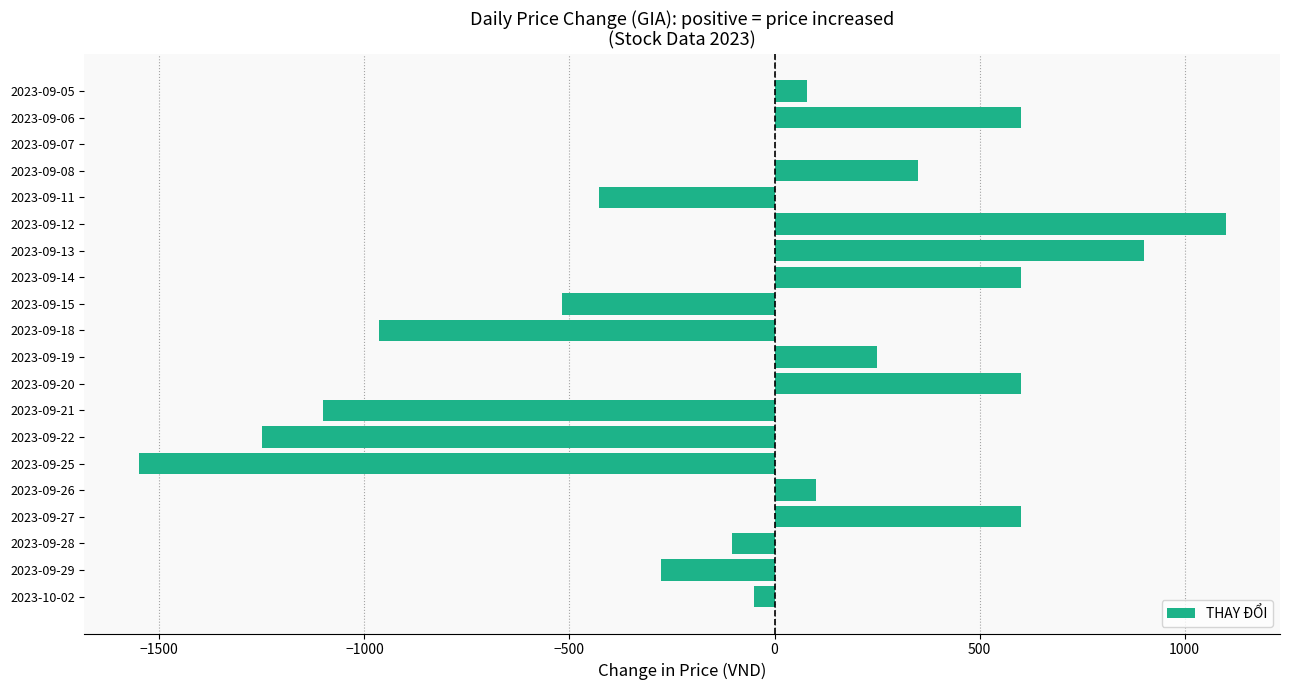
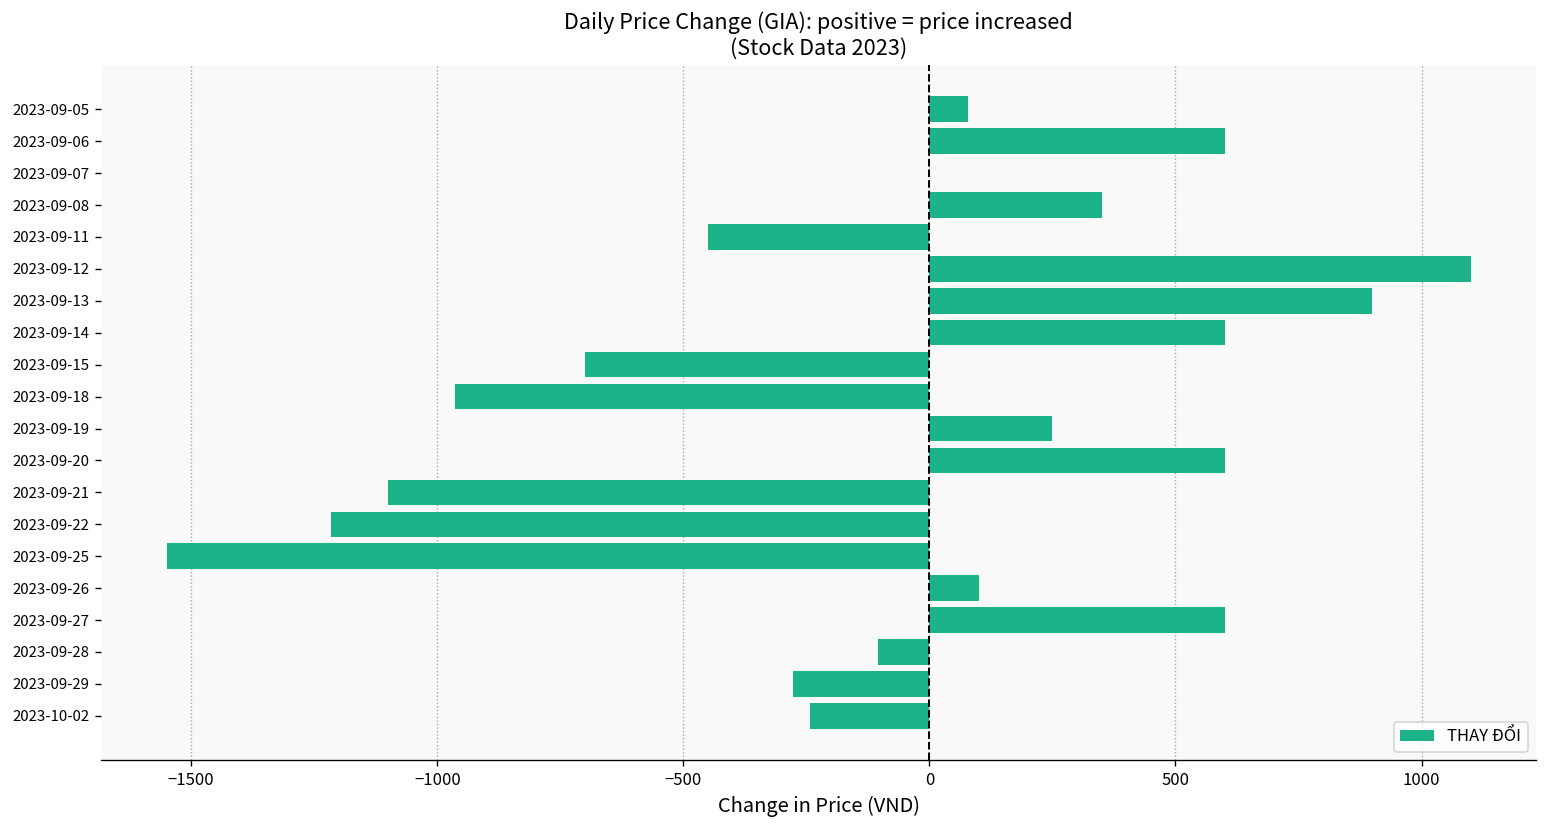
  {
    "2023-09-05": 80,
    "2023-09-06": 600,
    "2023-09-07": 0,
    "2023-09-08": 350,
-   "2023-09-11": -430,
+   "2023-09-11": -450,
    "2023-09-12": 1100,
    "2023-09-13": 900,
    "2023-09-14": 600,
-   "2023-09-15": -520,
+   "2023-09-15": -700,
    "2023-09-18": -960,
    "2023-09-19": 250,
    "2023-09-20": 600,
    "2023-09-21": -1100,
-   "2023-09-22": -1250,
+   "2023-09-22": -1220,
    "2023-09-25": -1550,
    "2023-09-26": 100,
    "2023-09-27": 600,
    "2023-09-28": -100,
    "2023-09-29": -280,
-   "2023-10-02": -50
+   "2023-10-02": -240
  }
